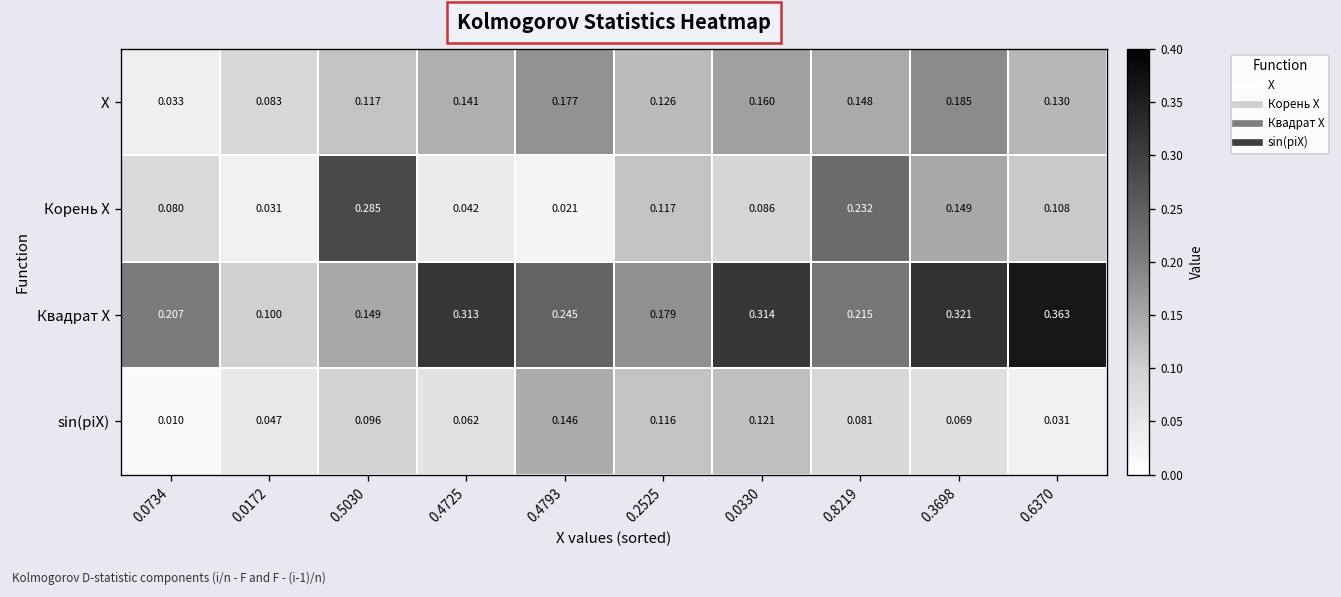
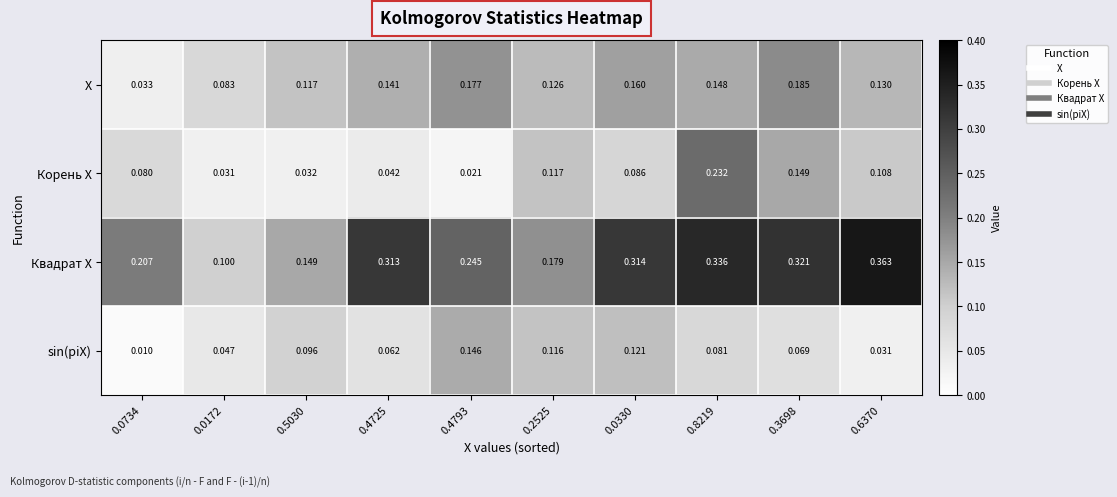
  {
    "X": {
      "0.0734": 0.033,
      "0.0172": 0.083,
      "0.5030": 0.117,
      "0.4725": 0.141,
      "0.4793": 0.177,
      "0.2525": 0.126,
      "0.0330": 0.160,
      "0.8219": 0.148,
      "0.3698": 0.185,
      "0.6370": 0.130
    },
    "Корень X": {
      "0.0734": 0.080,
      "0.0172": 0.031,
-     "0.5030": 0.285,
+     "0.5030": 0.032,
      "0.4725": 0.042,
      "0.4793": 0.021,
      "0.2525": 0.117,
      "0.0330": 0.086,
      "0.8219": 0.232,
      "0.3698": 0.149,
      "0.6370": 0.108
    },
    "Квадрат X": {
      "0.0734": 0.207,
      "0.0172": 0.100,
      "0.5030": 0.149,
      "0.4725": 0.313,
      "0.4793": 0.245,
      "0.2525": 0.179,
      "0.0330": 0.314,
-     "0.8219": 0.215,
+     "0.8219": 0.336,
      "0.3698": 0.321,
      "0.6370": 0.363
    },
    "sin(piX)": {
      "0.0734": 0.010,
      "0.0172": 0.047,
      "0.5030": 0.096,
      "0.4725": 0.062,
      "0.4793": 0.146,
      "0.2525": 0.116,
      "0.0330": 0.121,
      "0.8219": 0.081,
      "0.3698": 0.069,
      "0.6370": 0.031
    }
  }
